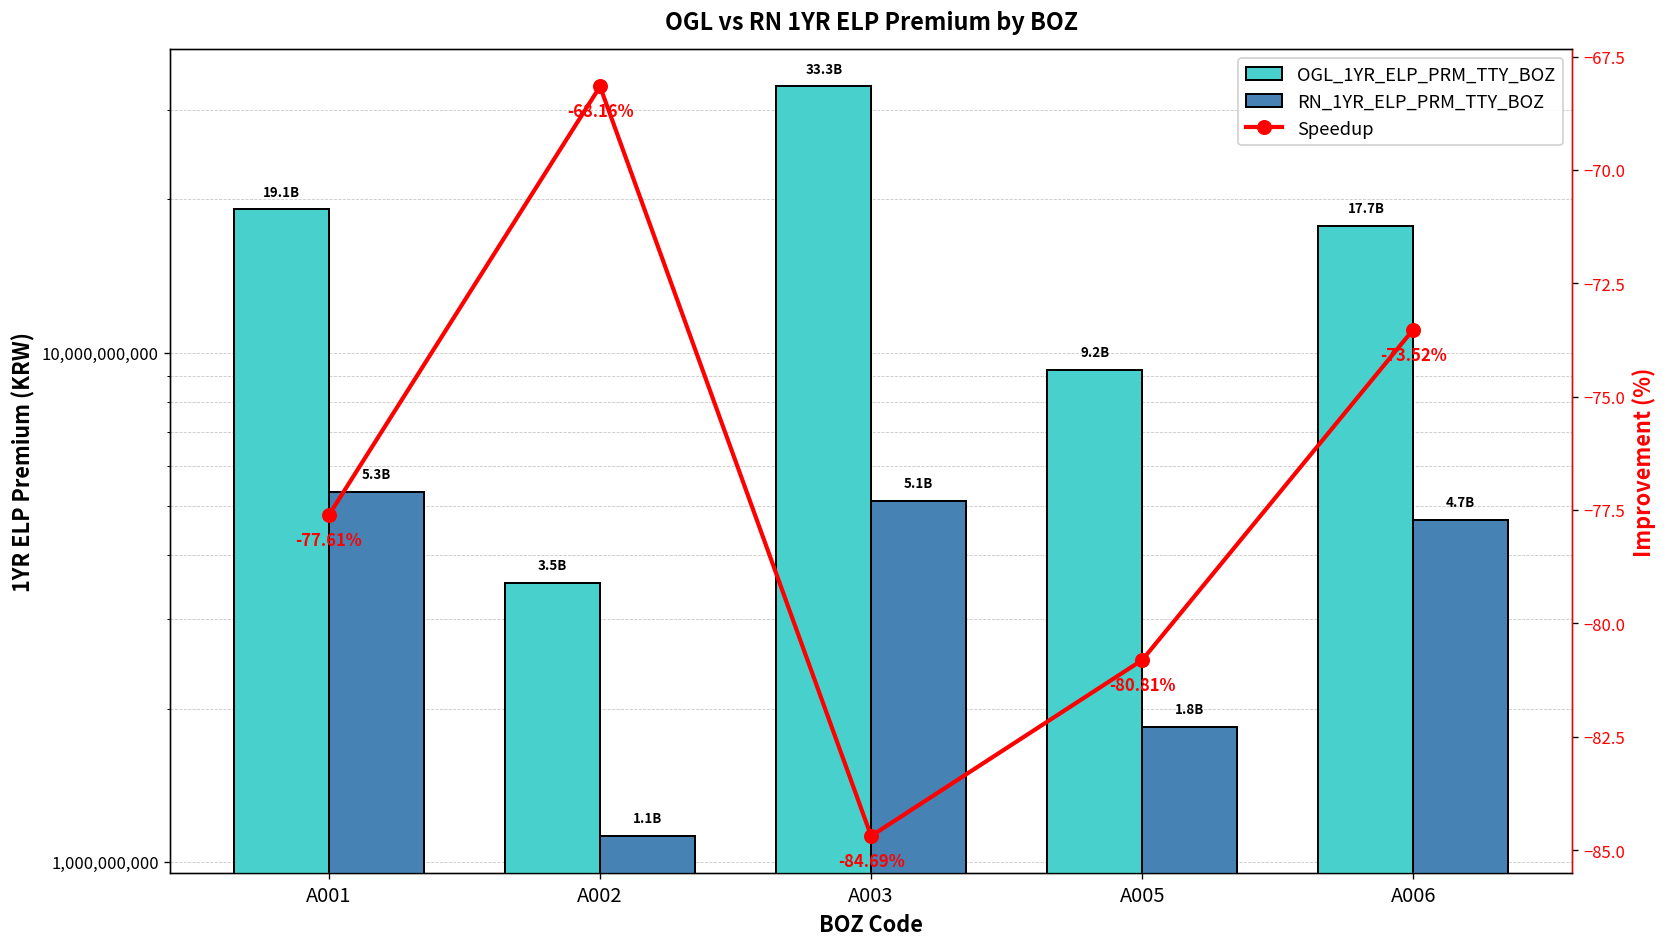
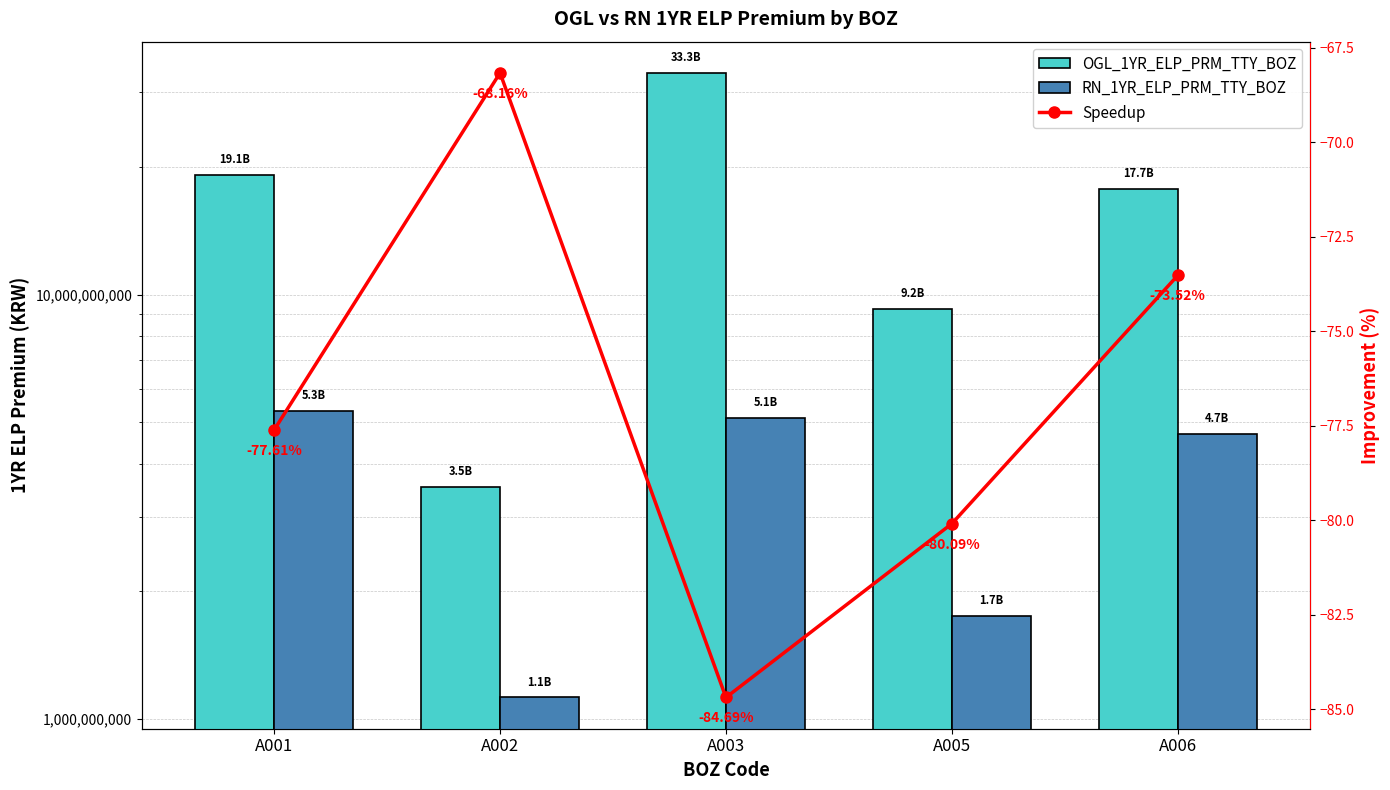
  {
    "OGL_1YR_ELP_PRM_TTY_BOZ": {
      "A001": "19.1B",
      "A002": "3.5B",
      "A003": "33.3B",
      "A005": "9.2B",
      "A006": "17.7B"
    },
    "RN_1YR_ELP_PRM_TTY_BOZ": {
      "A001": "5.3B",
      "A002": "1.1B",
      "A003": "5.1B",
-     "A005": "1.8B",
+     "A005": "1.7B",
      "A006": "4.7B"
    },
    "Speedup": {
      "A001": "-77.61%",
      "A002": "-68.16%",
      "A003": "-84.69%",
-     "A005": "-80.81%",
+     "A005": "-80.09%",
      "A006": "-73.52%"
    }
  }
